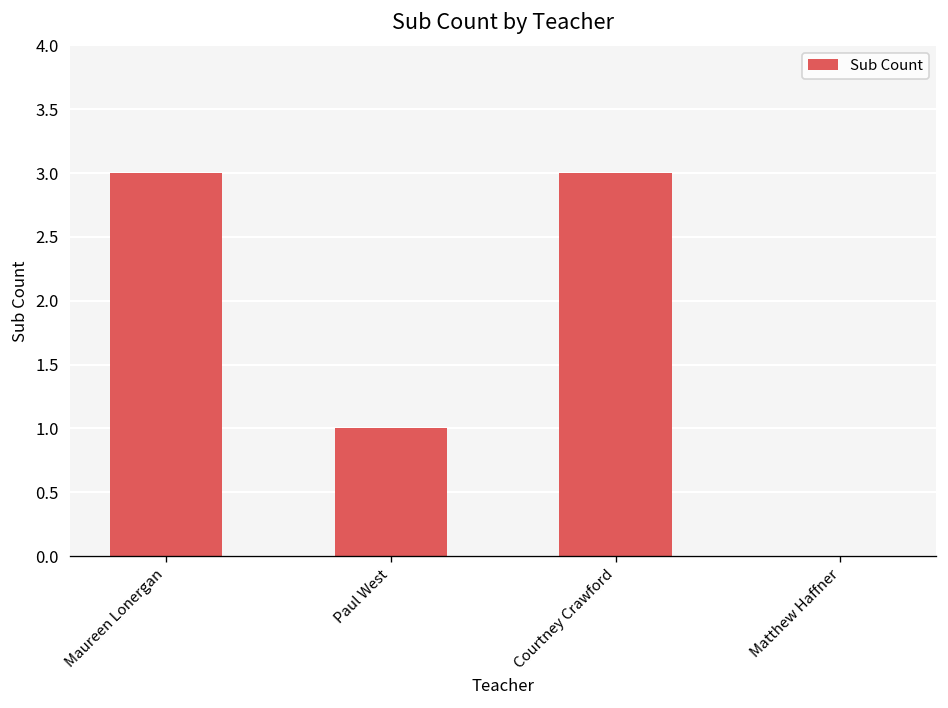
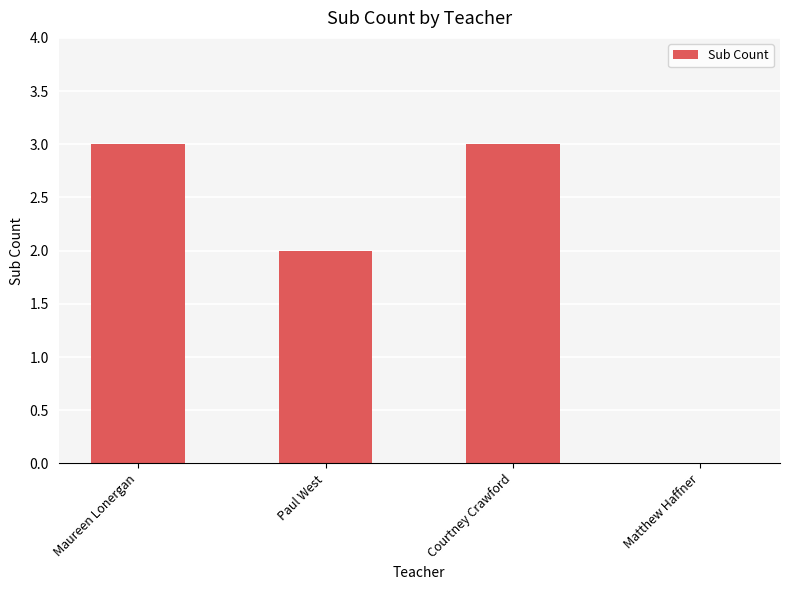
  {
    "Maureen Lonergan": 3,
-   "Paul West": 1,
+   "Paul West": 2,
    "Courtney Crawford": 3,
    "Matthew Haffner": 0
  }
